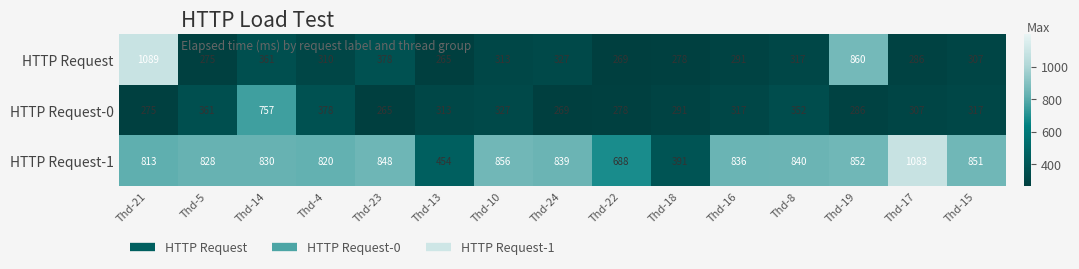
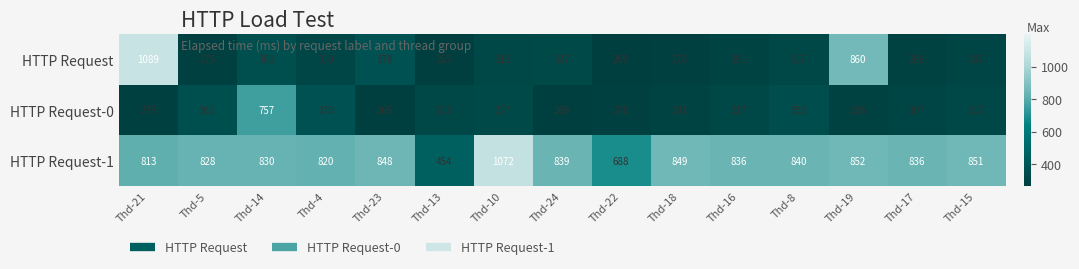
  {
    "HTTP Request": {
      "Thd-21": 1089,
      "Thd-5": 275,
      "Thd-14": 361,
      "Thd-4": 310,
      "Thd-23": 378,
      "Thd-13": 265,
      "Thd-10": 313,
      "Thd-24": 327,
      "Thd-22": 269,
      "Thd-18": 278,
      "Thd-16": 291,
      "Thd-8": 317,
      "Thd-19": 860,
      "Thd-17": 286,
      "Thd-15": 307
    },
    "HTTP Request-0": {
      "Thd-21": 275,
      "Thd-5": 361,
      "Thd-14": 757,
      "Thd-4": 378,
      "Thd-23": 265,
      "Thd-13": 313,
      "Thd-10": 327,
      "Thd-24": 269,
      "Thd-22": 278,
      "Thd-18": 291,
      "Thd-16": 317,
      "Thd-8": 352,
      "Thd-19": 286,
      "Thd-17": 307,
      "Thd-15": 317
    },
    "HTTP Request-1": {
      "Thd-21": 813,
      "Thd-5": 828,
      "Thd-14": 830,
      "Thd-4": 820,
      "Thd-23": 848,
      "Thd-13": 454,
-     "Thd-10": 856,
+     "Thd-10": 1072,
      "Thd-24": 839,
      "Thd-22": 688,
-     "Thd-18": 391,
+     "Thd-18": 849,
      "Thd-16": 836,
      "Thd-8": 840,
      "Thd-19": 852,
-     "Thd-17": 1083,
+     "Thd-17": 836,
      "Thd-15": 851
    }
  }
